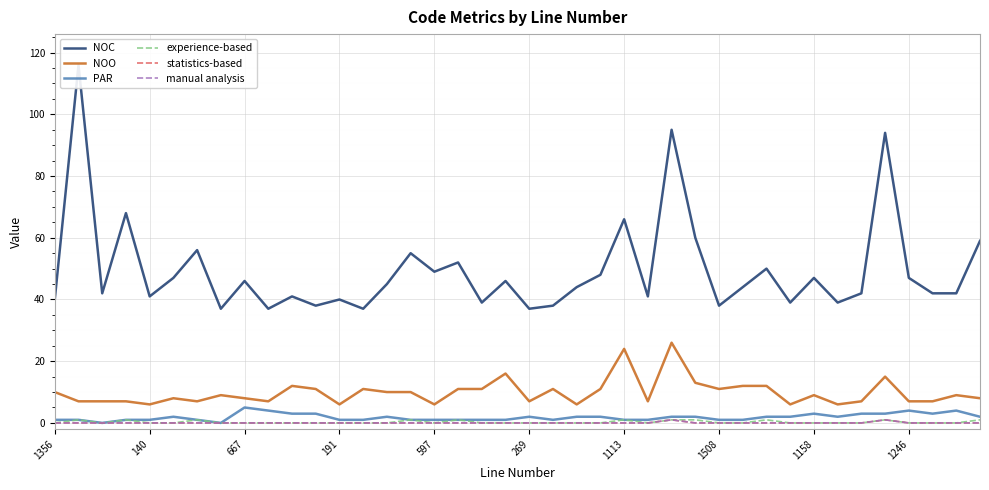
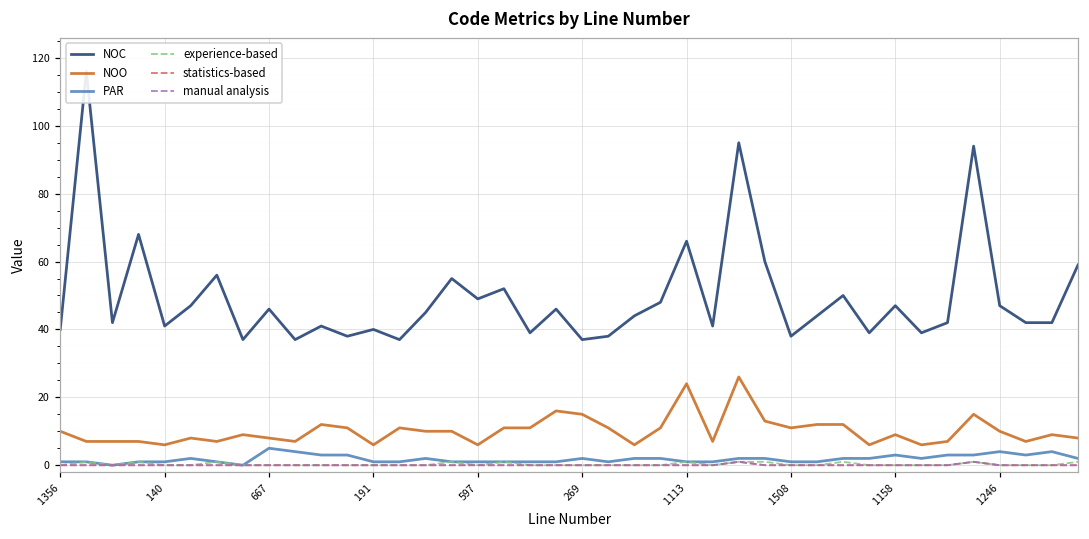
  {
    "NOC": {
      "1356": 40,
      "140": 41,
      "667": 46,
      "191": 40,
      "597": 49,
      "269": 37,
      "1113": 66,
      "1508": 38,
      "1158": 47,
      "1246": 47
    },
    "NOO": {
      "1356": 10,
      "140": 6,
      "667": 8,
      "191": 6,
      "597": 6,
-     "269": 7,
+     "269": 15,
      "1113": 24,
      "1508": 11,
      "1158": 9,
-     "1246": 7
+     "1246": 10
    },
    "PAR": {
      "1356": 1,
      "140": 1,
      "667": 5,
      "191": 1,
      "597": 1,
      "269": 2,
      "1508": 1,
      "1158": 3,
      "1246": 4
    },
    "manual analysis": {
      "1113": 0
    }
  }
